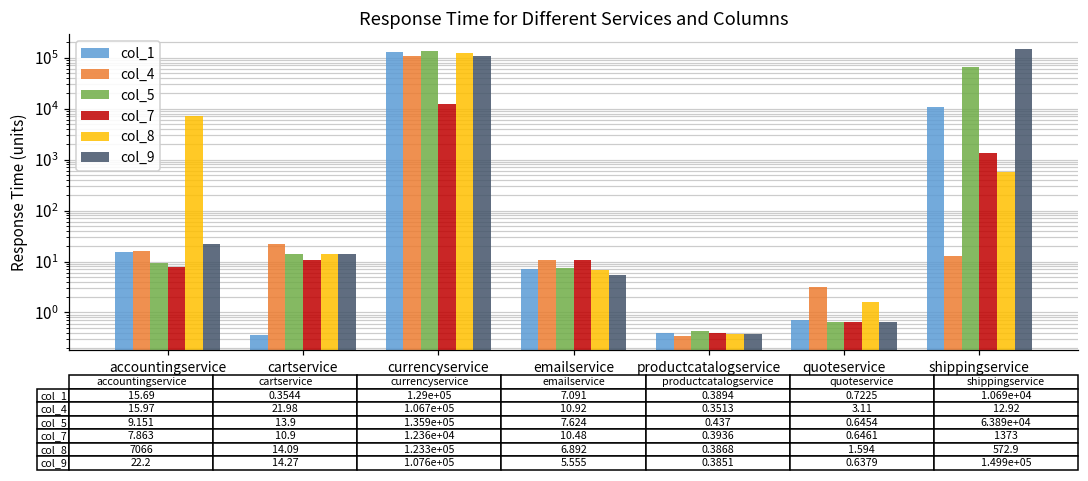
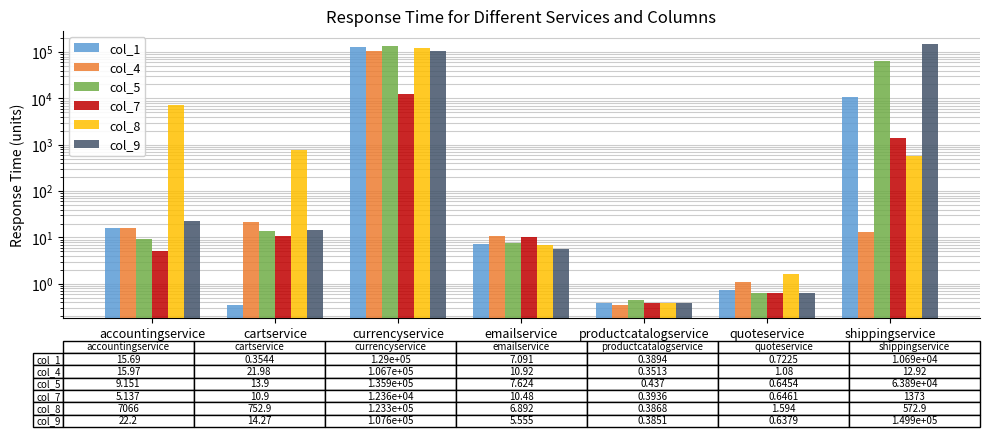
  {
    "col_1": {
      "accountingservice": 16,
      "cartservice": 0.4,
      "currencyservice": 130000,
      "emailservice": 7,
      "productcatalogservice": 0.4,
      "quoteservice": 0.7,
      "shippingservice": 11000
    },
    "col_4": {
      "accountingservice": 15.97,
      "cartservice": 21.98,
-     "quoteservice": 3.11
+     "quoteservice": 1.08
    },
    "col_5": {
      "accountingservice": 9,
      "cartservice": 14,
      "productcatalogservice": 0.4,
      "quoteservice": 0.6,
      "shippingservice": 60000
    },
    "col_7": {
-     "accountingservice": 7.863,
+     "accountingservice": 5.137,
      "productcatalogservice": 0.3936
    },
    "col_8": {
-     "cartservice": 14.09,
+     "cartservice": 752.9,
      "quoteservice": 1.594,
      "shippingservice": 572.9
    },
    "col_9": {
      "accountingservice": 20,
      "cartservice": 14,
      "currencyservice": 110000,
      "emailservice": 6,
      "productcatalogservice": 0.4,
      "quoteservice": 0.6,
      "shippingservice": 150000
    }
  }
